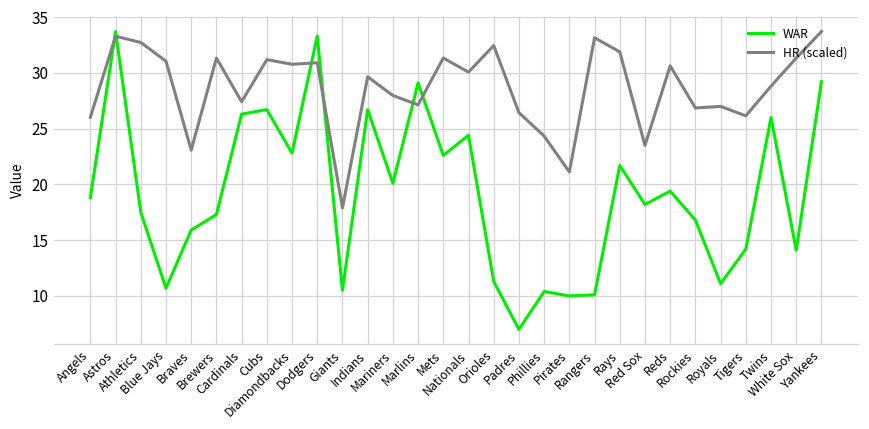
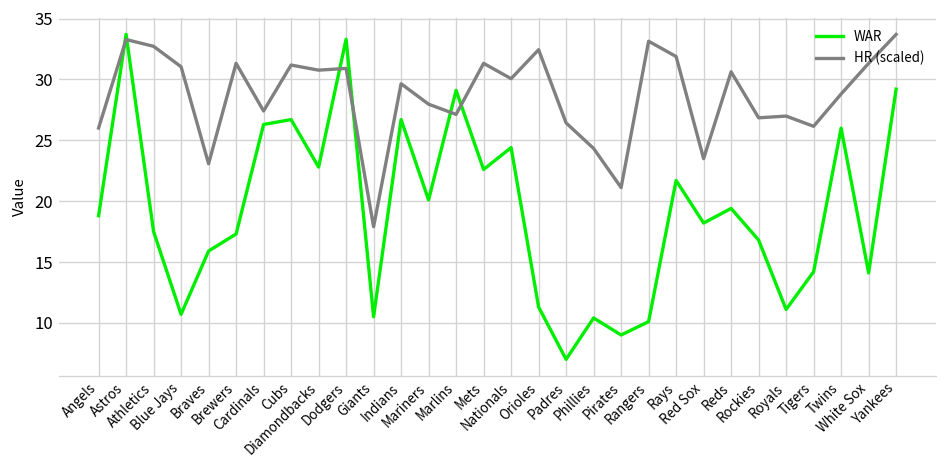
  {
    "WAR": {
      "Angels": 19,
      "Astros": 33.7,
      "Athletics": 17.5,
      "Blue Jays": 10.7,
      "Braves": 16,
      "Brewers": 17.3,
      "Cardinals": 26.3,
      "Cubs": 26.7,
      "Diamondbacks": 23,
      "Dodgers": 33.3,
      "Giants": 10.5,
      "Indians": 26.7,
      "Mariners": 20,
      "Marlins": 29,
      "Mets": 22.6,
      "Nationals": 24.4,
      "Orioles": 11.3,
      "Padres": 7,
      "Phillies": 10.4,
-     "Pirates": 10,
+     "Pirates": 9,
      "Rangers": 10,
      "Rays": 21.7,
      "Red Sox": 18,
      "Reds": 19.4,
      "Rockies": 17,
      "Royals": 11,
      "Tigers": 14,
      "Twins": 26,
      "White Sox": 14,
      "Yankees": 29
    },
    "HR (scaled)": {
      "Angels": 26,
      "Astros": 33.3,
      "Athletics": 32.7,
      "Blue Jays": 31,
      "Braves": 23,
      "Brewers": 31.3,
      "Cardinals": 27.4,
      "Cubs": 31,
      "Diamondbacks": 31,
      "Dodgers": 31,
      "Giants": 18,
      "Indians": 29.6,
      "Mariners": 28,
      "Marlins": 27,
      "Mets": 31.3,
      "Nationals": 30,
      "Orioles": 32.4,
      "Padres": 26.4,
      "Phillies": 24.3,
      "Pirates": 21,
      "Rangers": 33,
      "Rays": 32,
      "Red Sox": 23.5,
      "Reds": 30.6,
      "Rockies": 27,
      "Royals": 27,
      "Tigers": 26,
      "Twins": 29,
      "White Sox": 31.3,
      "Yankees": 33.7
    }
  }
